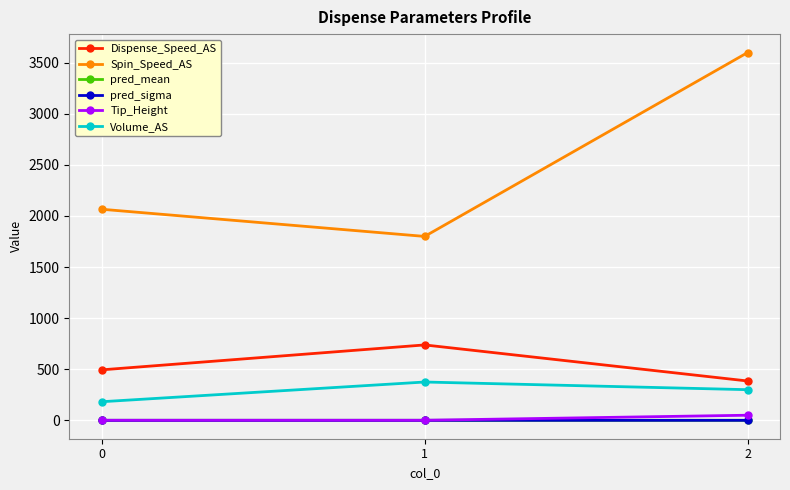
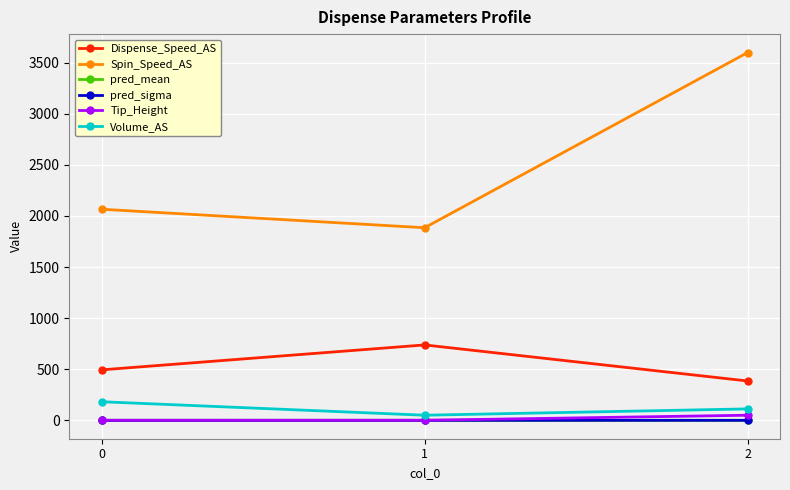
  {
    "Dispense_Speed_AS": {
      "0": 490,
      "1": 740,
      "2": 390
    },
    "Spin_Speed_AS": {
      "0": 2070,
-     "1": 1800,
+     "1": 1890,
      "2": 3600
    },
    "pred_sigma": {
      "2": 0
    },
    "Tip_Height": {
      "2": 50
    },
    "Volume_AS": {
      "0": 180,
-     "1": 380,
-     "2": 300
+     "1": 50,
+     "2": 110
    }
  }
